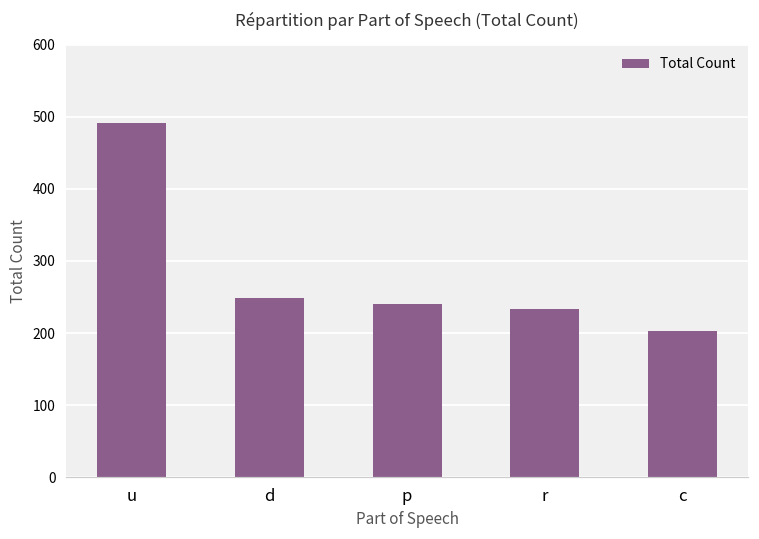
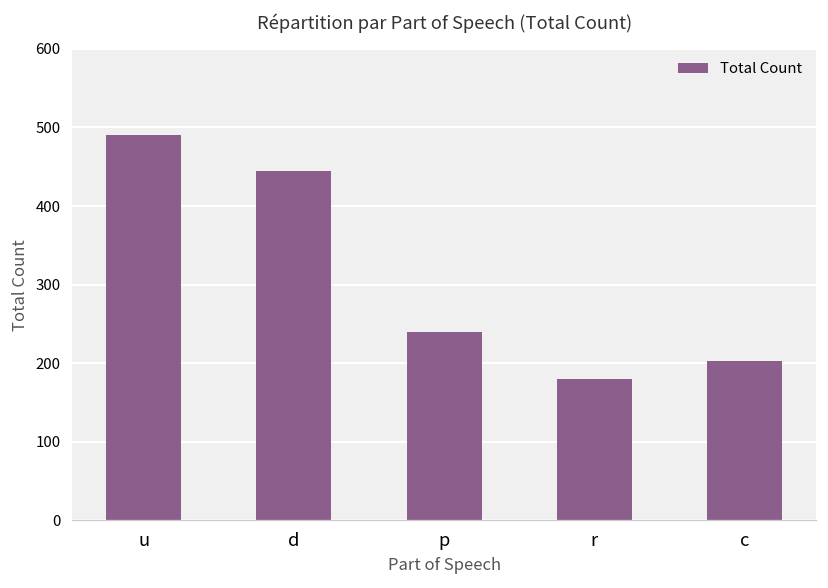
  {
    "u": 490,
-   "d": 250,
+   "d": 450,
    "p": 240,
-   "r": 230,
+   "r": 180,
    "c": 200
  }
